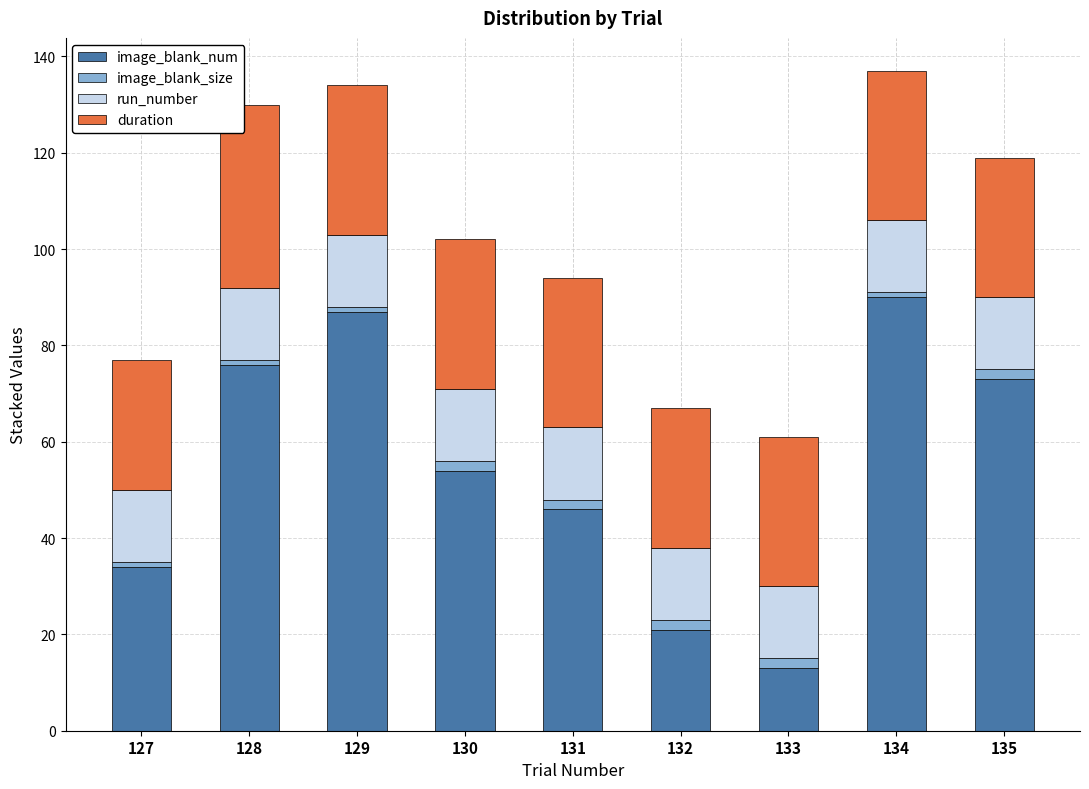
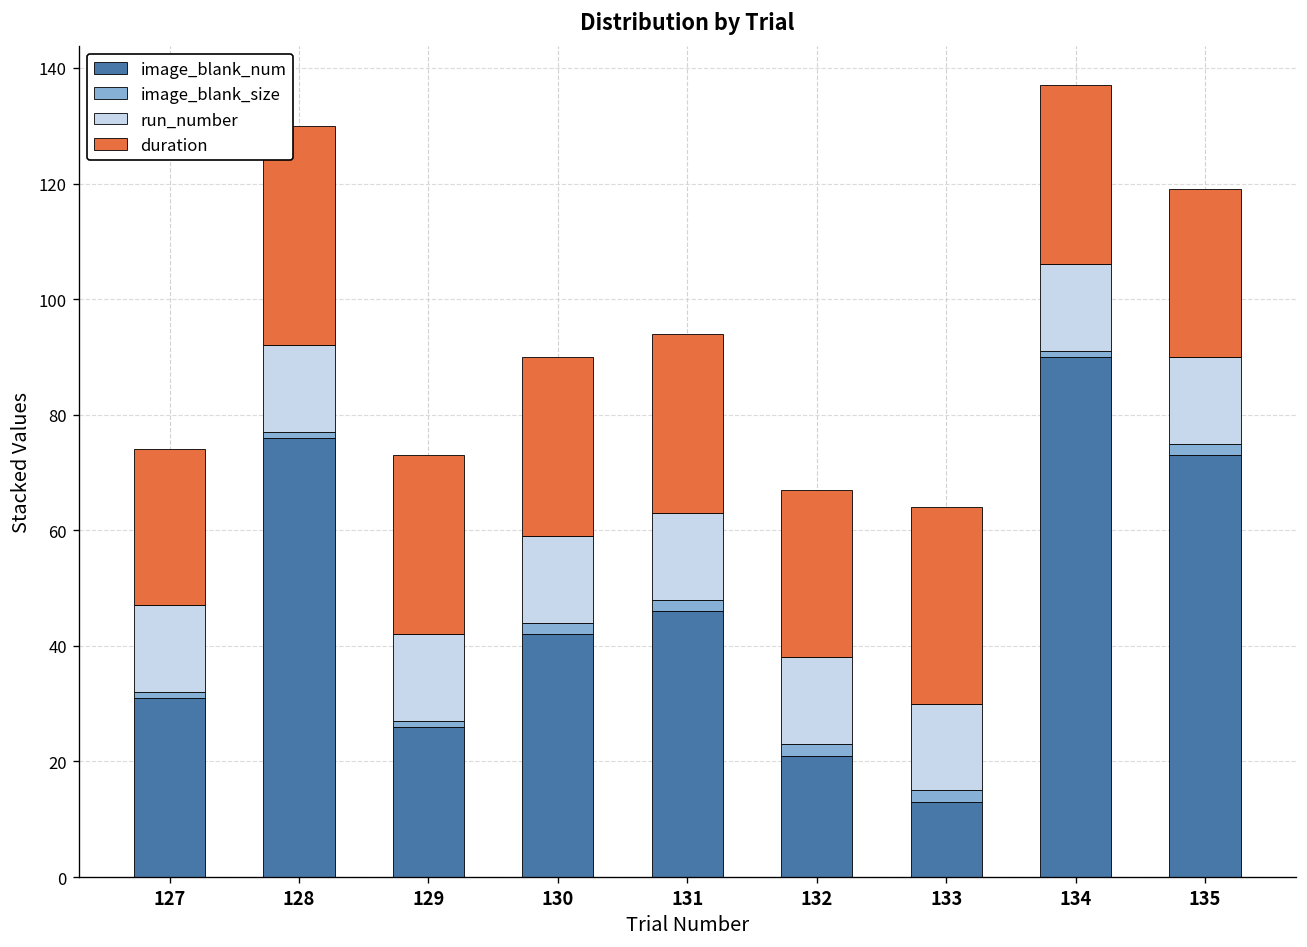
  {
    "image_blank_num": {
-     "127": 34,
+     "127": 31,
      "128": 76,
-     "129": 87,
-     "130": 54,
+     "129": 26,
+     "130": 42,
      "131": 46,
      "132": 21,
      "133": 13,
      "134": 90,
      "135": 73
    },
    "image_blank_size": {
      "127": 1,
      "128": 1,
      "129": 1,
      "130": 2,
      "131": 2,
      "132": 2,
      "133": 2,
      "134": 1,
      "135": 2
    },
    "run_number": {
      "127": 15,
      "128": 15,
      "129": 15,
      "130": 15,
      "131": 15,
      "132": 15,
      "133": 15,
      "134": 15,
      "135": 15
    },
    "duration": {
      "127": 27,
      "128": 38,
      "129": 31,
      "130": 31,
      "131": 31,
      "132": 29,
-     "133": 31,
+     "133": 34,
      "134": 31,
      "135": 29
    }
  }
